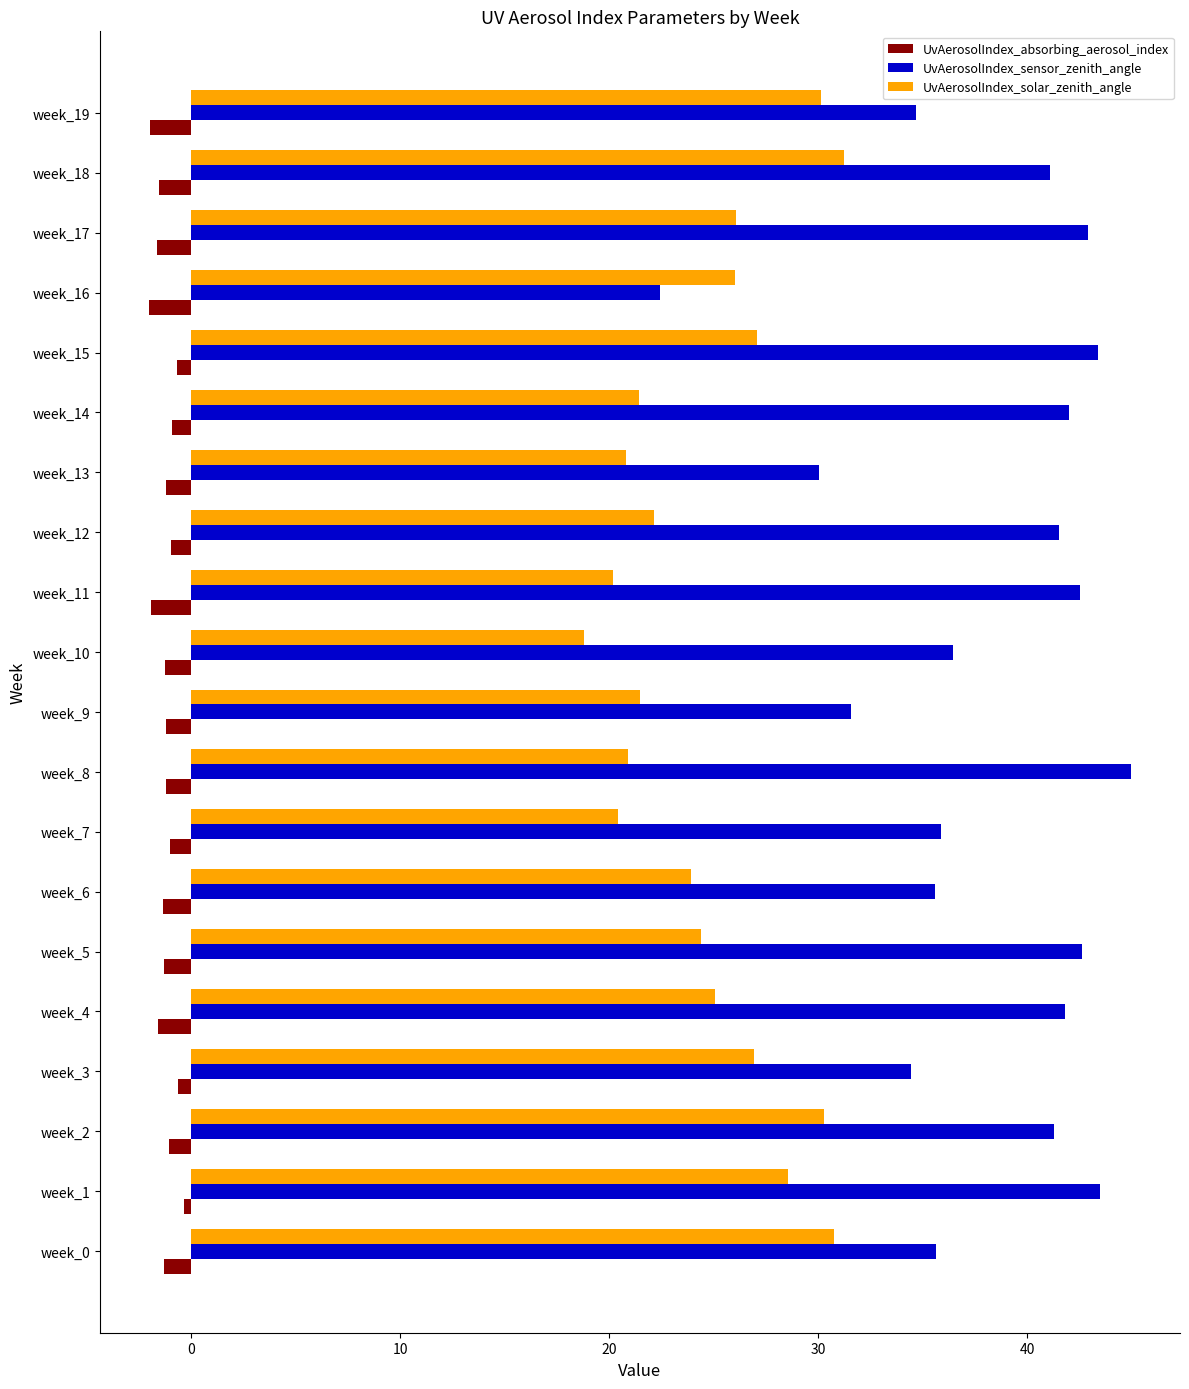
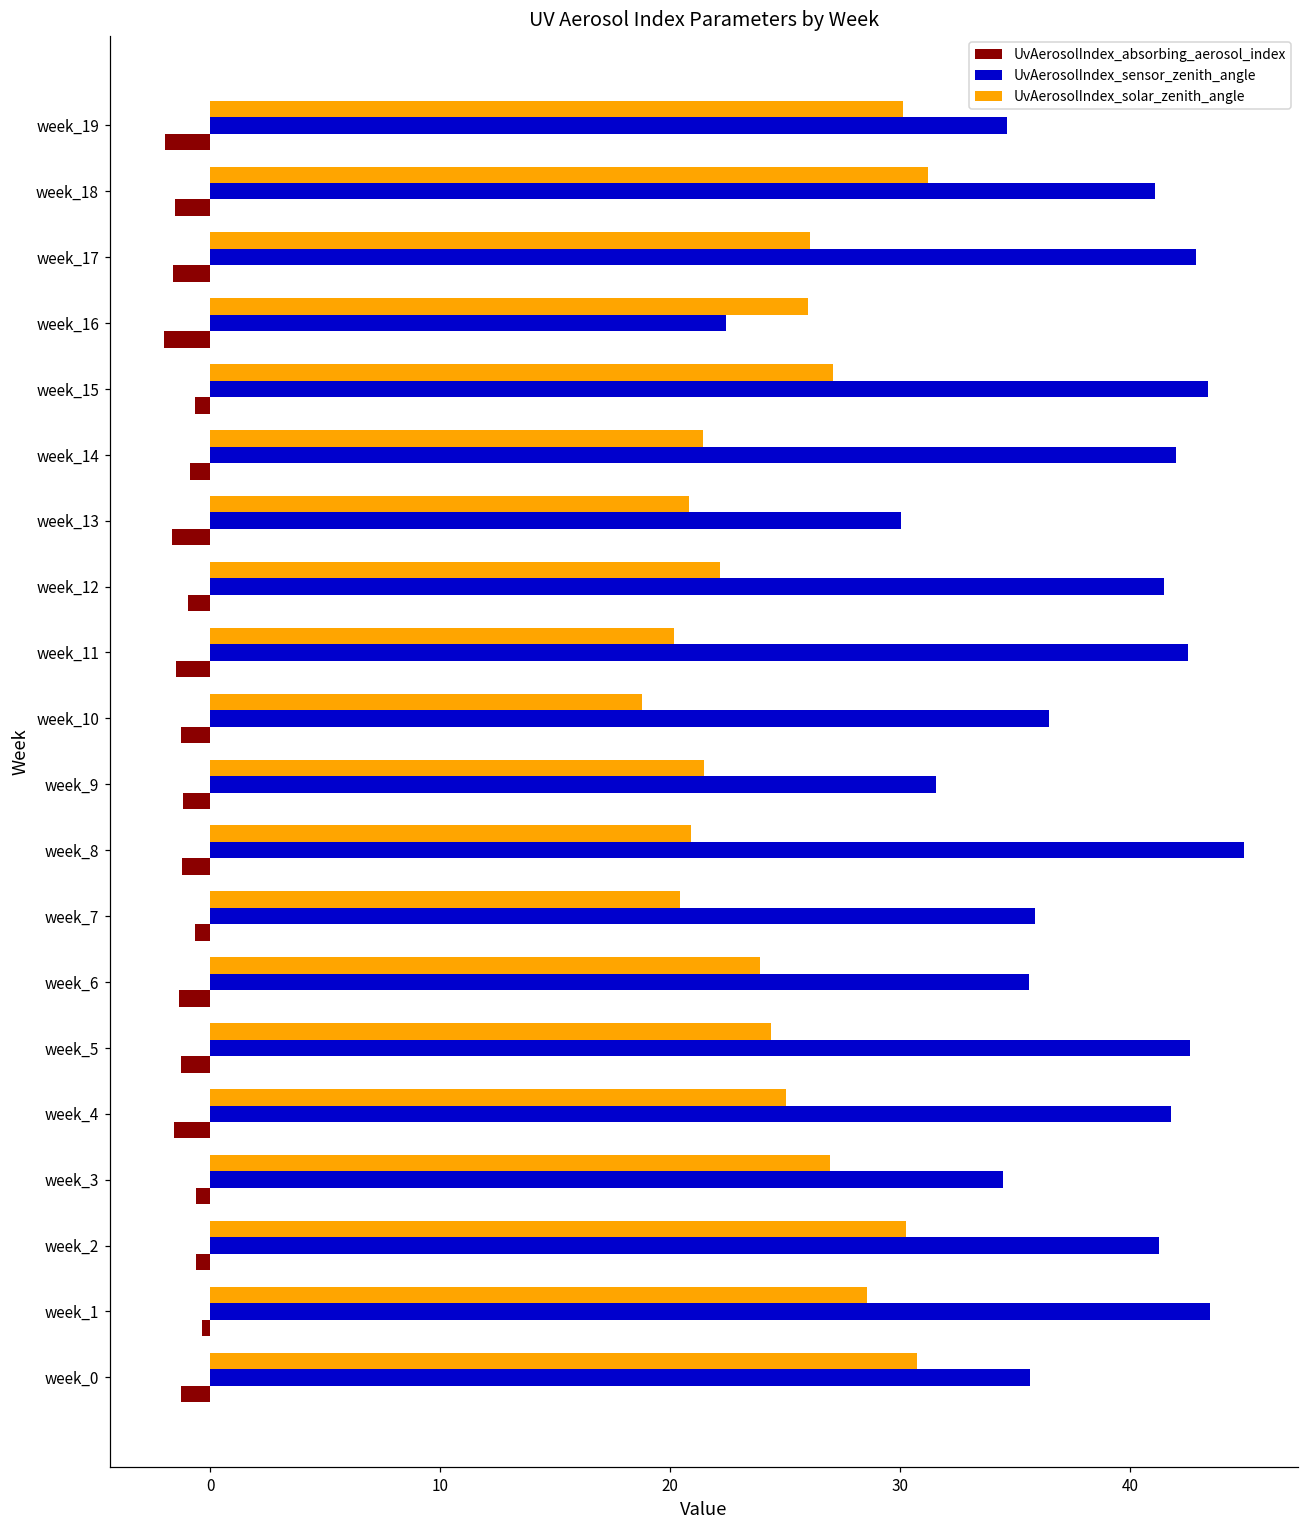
  {
    "UvAerosolIndex_absorbing_aerosol_index": {
      "week_19": -2.0,
      "week_18": -1.5,
      "week_17": -1.6,
      "week_16": -2.0,
      "week_15": -0.7,
      "week_14": -0.9,
-     "week_13": -1.2,
+     "week_13": -1.7,
      "week_12": -1.0,
-     "week_11": -1.9,
+     "week_11": -1.5,
      "week_10": -1.3,
      "week_9": -1.2,
      "week_8": -1.2,
-     "week_7": -1.0,
+     "week_7": -0.6,
      "week_6": -1.3,
      "week_5": -1.3,
      "week_4": -1.6,
      "week_3": -0.6,
-     "week_2": -1.0,
+     "week_2": -0.6,
      "week_1": -0.3,
      "week_0": -1.3
    },
    "UvAerosolIndex_sensor_zenith_angle": {
      "week_19": 34.7,
      "week_18": 41.1,
      "week_17": 42.9,
      "week_16": 22.4,
      "week_15": 43.4,
      "week_14": 42.0,
      "week_13": 30.1,
      "week_12": 41.5,
      "week_11": 42.5,
      "week_10": 36.5,
      "week_9": 31.6,
      "week_8": 45.0,
      "week_7": 35.9,
      "week_6": 35.6,
      "week_5": 42.6,
      "week_4": 41.8,
      "week_3": 34.5,
      "week_2": 41.3,
      "week_1": 43.5,
      "week_0": 35.6
    },
    "UvAerosolIndex_solar_zenith_angle": {
      "week_19": 30.1,
      "week_18": 31.2,
      "week_17": 26.1,
      "week_16": 26.0,
      "week_15": 27.1,
      "week_14": 21.4,
      "week_13": 20.8,
      "week_12": 22.2,
      "week_11": 20.2,
      "week_10": 18.8,
      "week_9": 21.5,
      "week_8": 20.9,
      "week_7": 20.4,
      "week_6": 23.9,
      "week_5": 24.4,
      "week_4": 25.0,
      "week_3": 26.9,
      "week_2": 30.3,
      "week_1": 28.6,
      "week_0": 30.8
    }
  }
